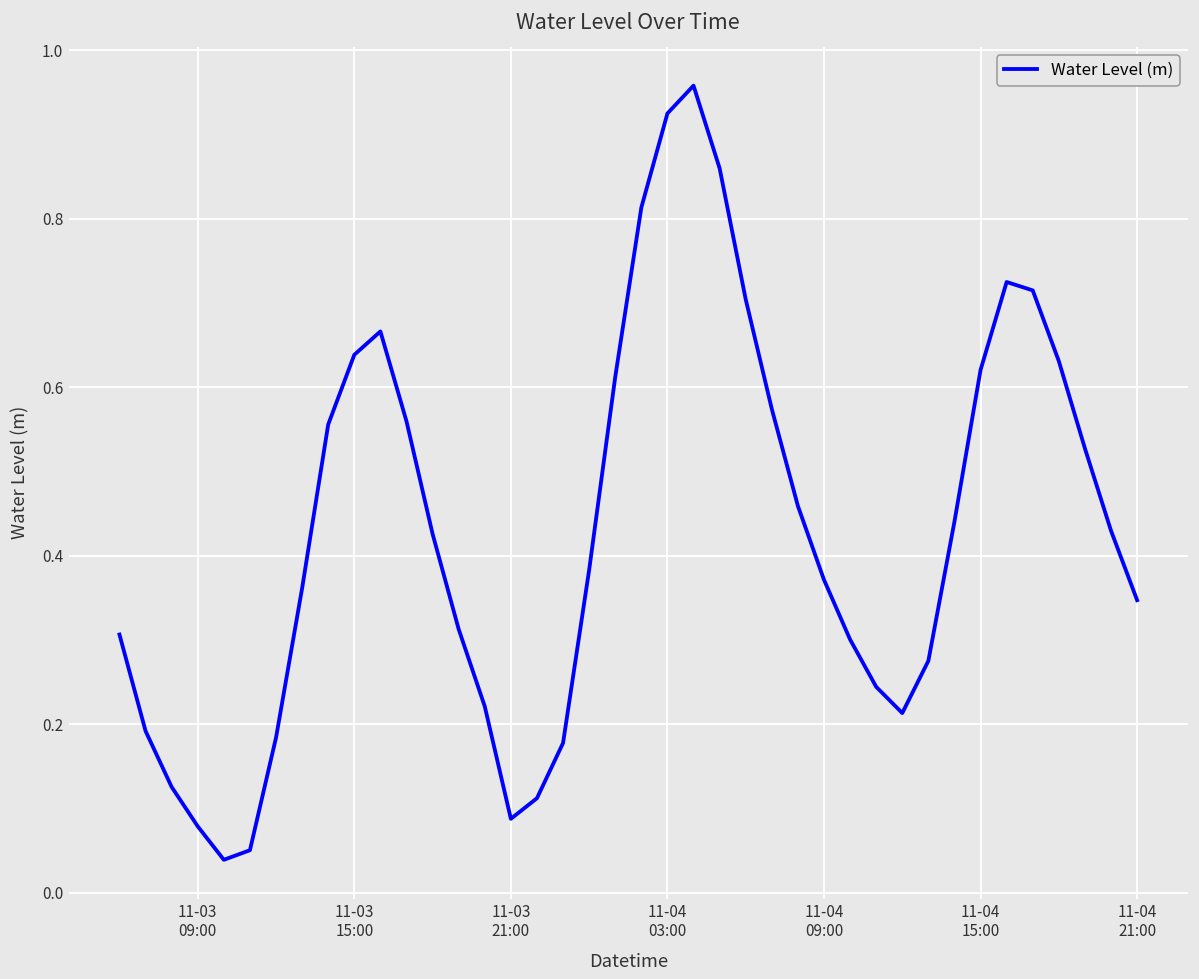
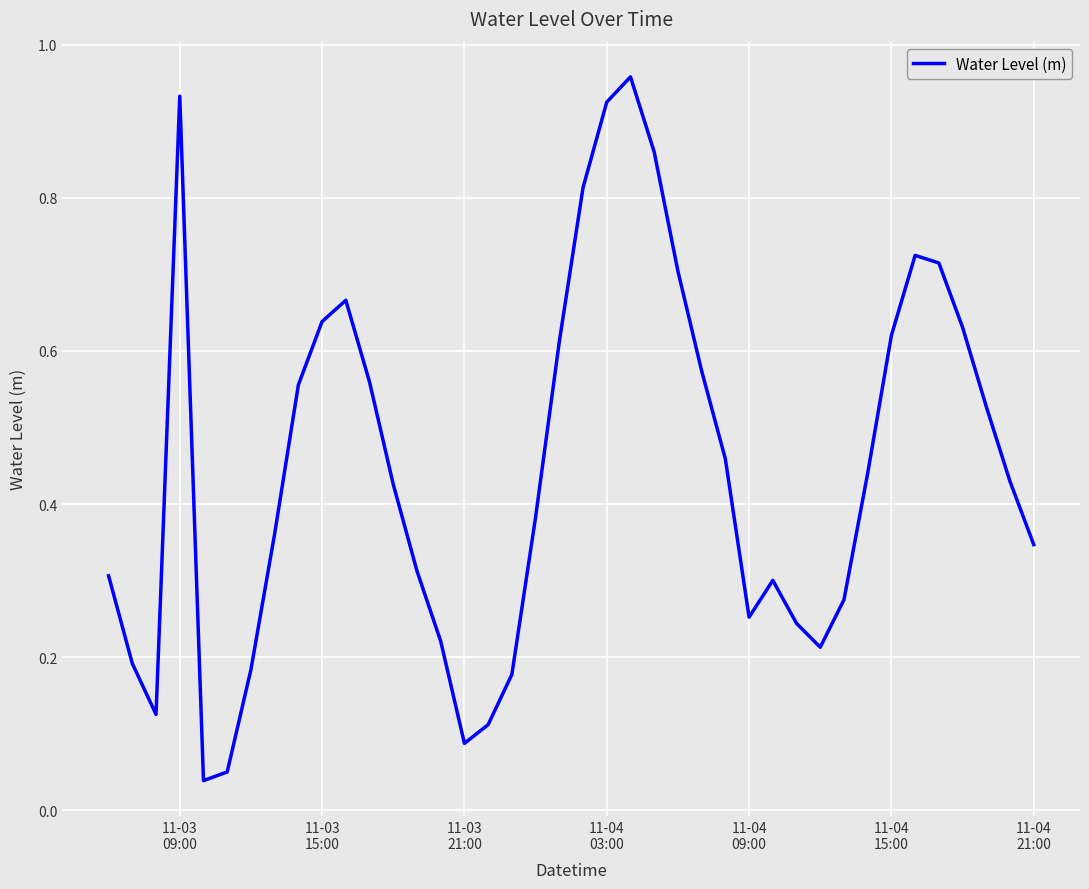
  {
-   "11-03 09:00": 0.08,
+   "11-03 09:00": 0.93,
    "11-03 15:00": 0.64,
    "11-03 21:00": 0.09,
    "11-04 03:00": 0.92,
-   "11-04 09:00": 0.37,
+   "11-04 09:00": 0.25,
    "11-04 15:00": 0.62,
    "11-04 21:00": 0.35
  }
